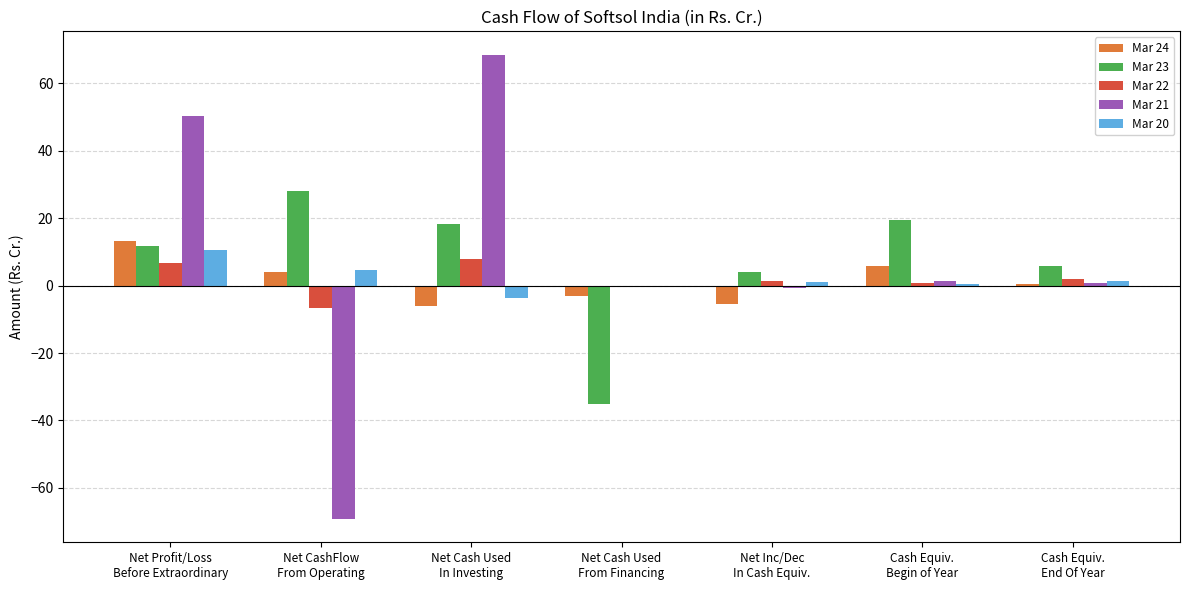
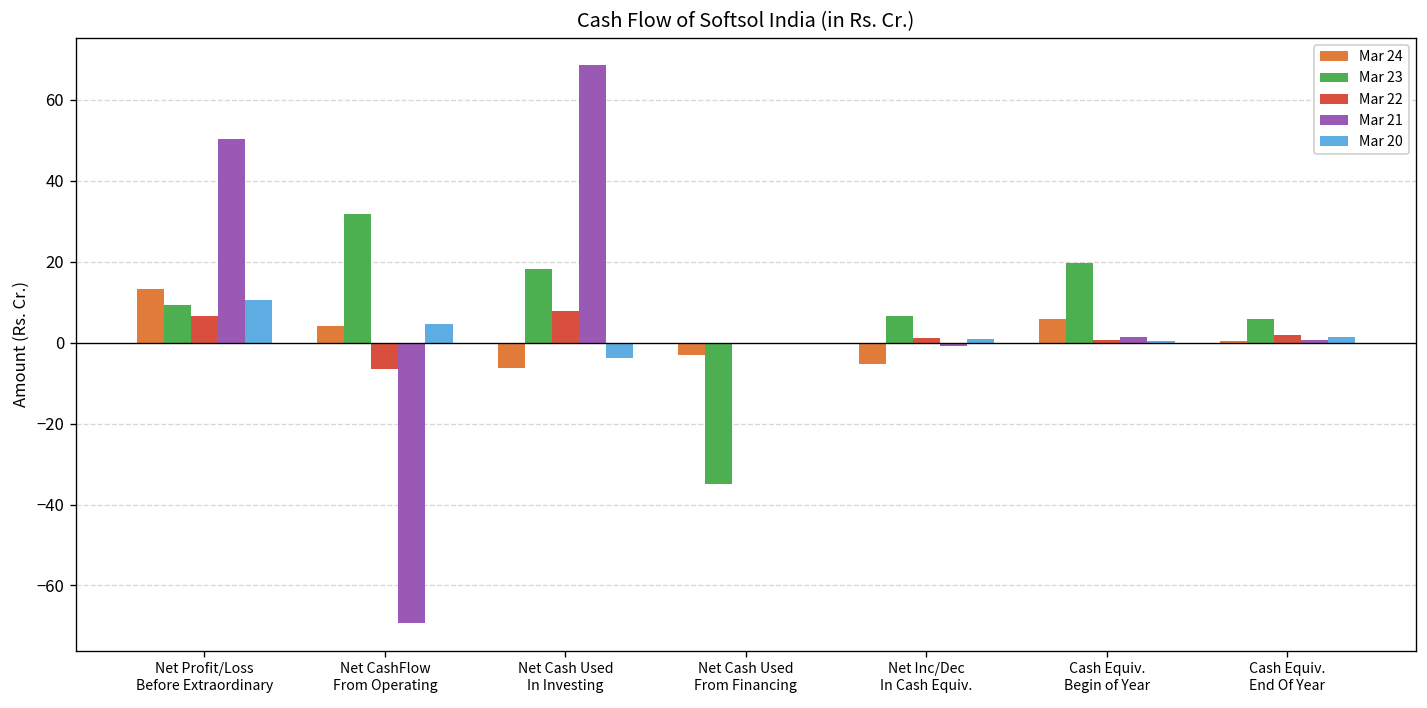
  {
    "Mar 23": {
-     "Net Profit/Loss Before Extraordinary": 12,
-     "Net CashFlow From Operating": 28,
+     "Net Profit/Loss Before Extraordinary": 9,
+     "Net CashFlow From Operating": 32,
      "Net Cash Used In Investing": 18,
      "Net Cash Used From Financing": -35,
-     "Net Inc/Dec In Cash Equiv.": 4,
+     "Net Inc/Dec In Cash Equiv.": 7,
      "Cash Equiv. Begin of Year": 20,
      "Cash Equiv. End Of Year": 6
    },
    "Mar 21": {
      "Net Profit/Loss Before Extraordinary": 50,
      "Net CashFlow From Operating": -69,
      "Net Cash Used In Investing": 69,
      "Net Cash Used From Financing": 0,
      "Cash Equiv. Begin of Year": 1
    },
    "Mar 20": {
      "Net Profit/Loss Before Extraordinary": 11,
      "Net CashFlow From Operating": 5,
      "Net Cash Used In Investing": -4,
      "Net Cash Used From Financing": 0,
      "Net Inc/Dec In Cash Equiv.": 1,
      "Cash Equiv. End Of Year": 1
    }
  }
